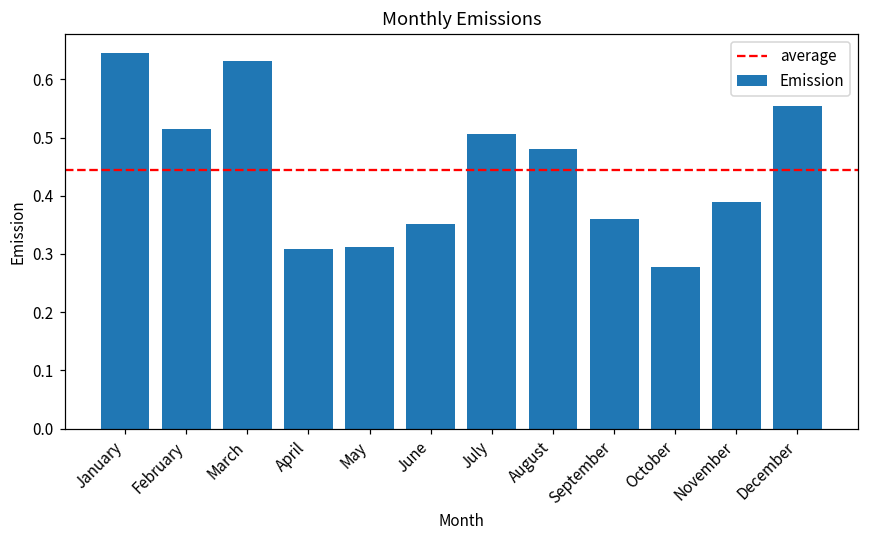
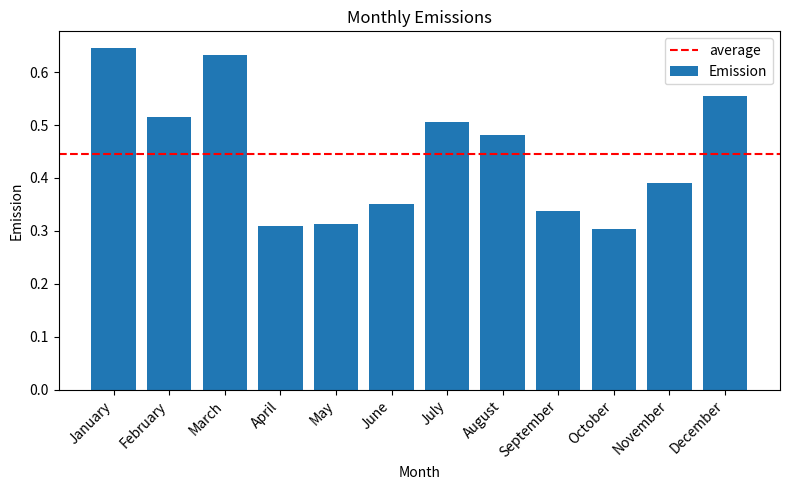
  {
    "January": 0.64,
    "February": 0.52,
    "March": 0.63,
    "April": 0.31,
    "May": 0.31,
    "June": 0.35,
    "July": 0.51,
    "August": 0.48,
-   "September": 0.36,
-   "October": 0.28,
+   "September": 0.34,
+   "October": 0.30,
    "November": 0.39,
    "December": 0.55
  }
